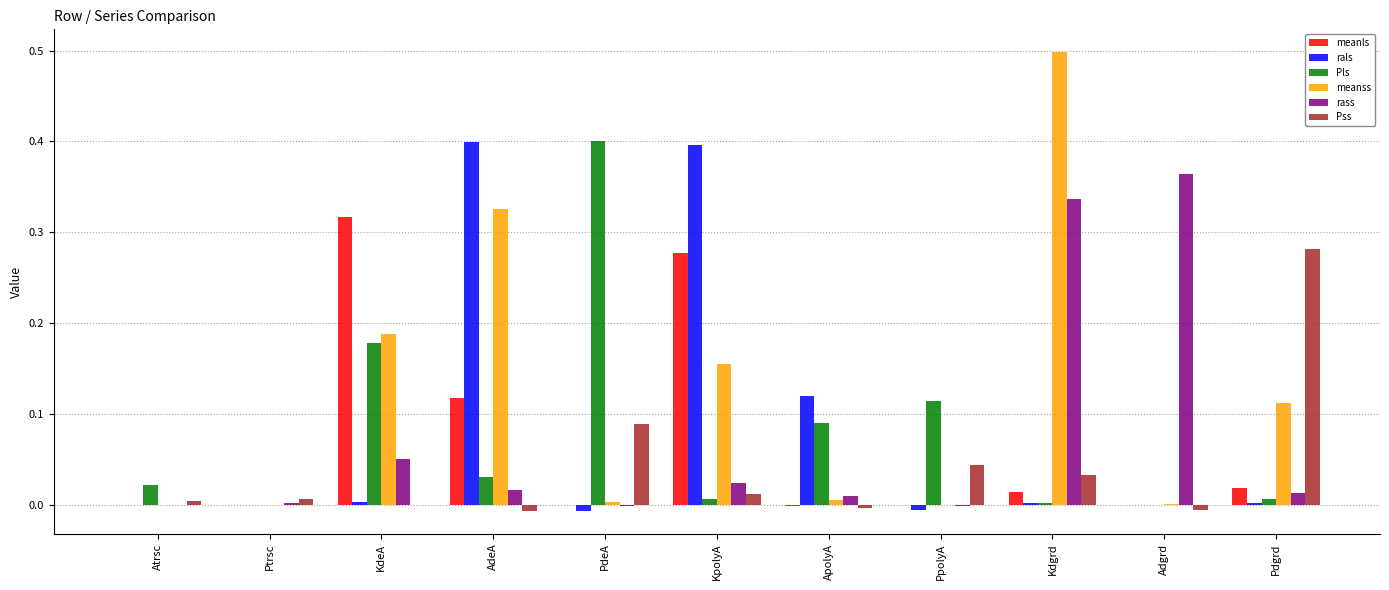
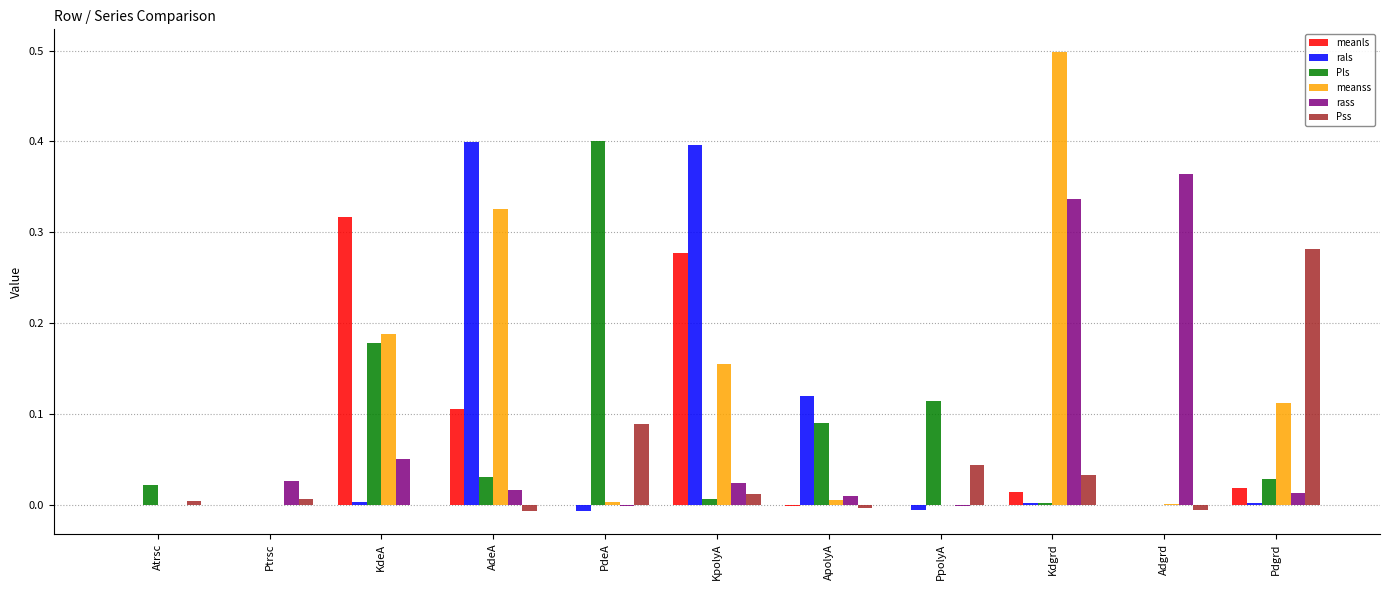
  {
    "meanls": {
      "KdeA": 0.32,
-     "AdeA": 0.12,
+     "AdeA": 0.11,
      "KpolyA": 0.28,
      "Kdgrd": 0.01,
      "Pdgrd": 0.02
    },
    "rals": {
      "KdeA": 0.00,
      "AdeA": 0.40,
      "PdeA": -0.01,
      "KpolyA": 0.40,
      "ApolyA": 0.12,
      "PpolyA": -0.01
    },
    "Pls": {
      "Atrsc": 0.02,
      "KdeA": 0.18,
      "AdeA": 0.03,
      "PdeA": 0.40,
      "KpolyA": 0.01,
      "ApolyA": 0.09,
      "PpolyA": 0.11,
-     "Pdgrd": 0.01
+     "Pdgrd": 0.03
    },
    "meanss": {
      "KdeA": 0.19,
      "AdeA": 0.33,
      "PdeA": 0.00,
      "KpolyA": 0.15,
      "ApolyA": 0.00,
      "Kdgrd": 0.50,
      "Pdgrd": 0.11
    },
    "rass": {
-     "Ptrsc": 0.00,
+     "Ptrsc": 0.03,
      "KdeA": 0.05,
      "AdeA": 0.02,
      "KpolyA": 0.02,
      "ApolyA": 0.01,
      "Kdgrd": 0.34,
      "Adgrd": 0.36,
      "Pdgrd": 0.01
    },
    "Pss": {
      "Atrsc": 0.00,
      "Ptrsc": 0.01,
      "AdeA": -0.01,
      "PdeA": 0.09,
      "KpolyA": 0.01,
      "ApolyA": 0.00,
      "PpolyA": 0.04,
      "Kdgrd": 0.03,
      "Adgrd": -0.01,
      "Pdgrd": 0.28
    }
  }
